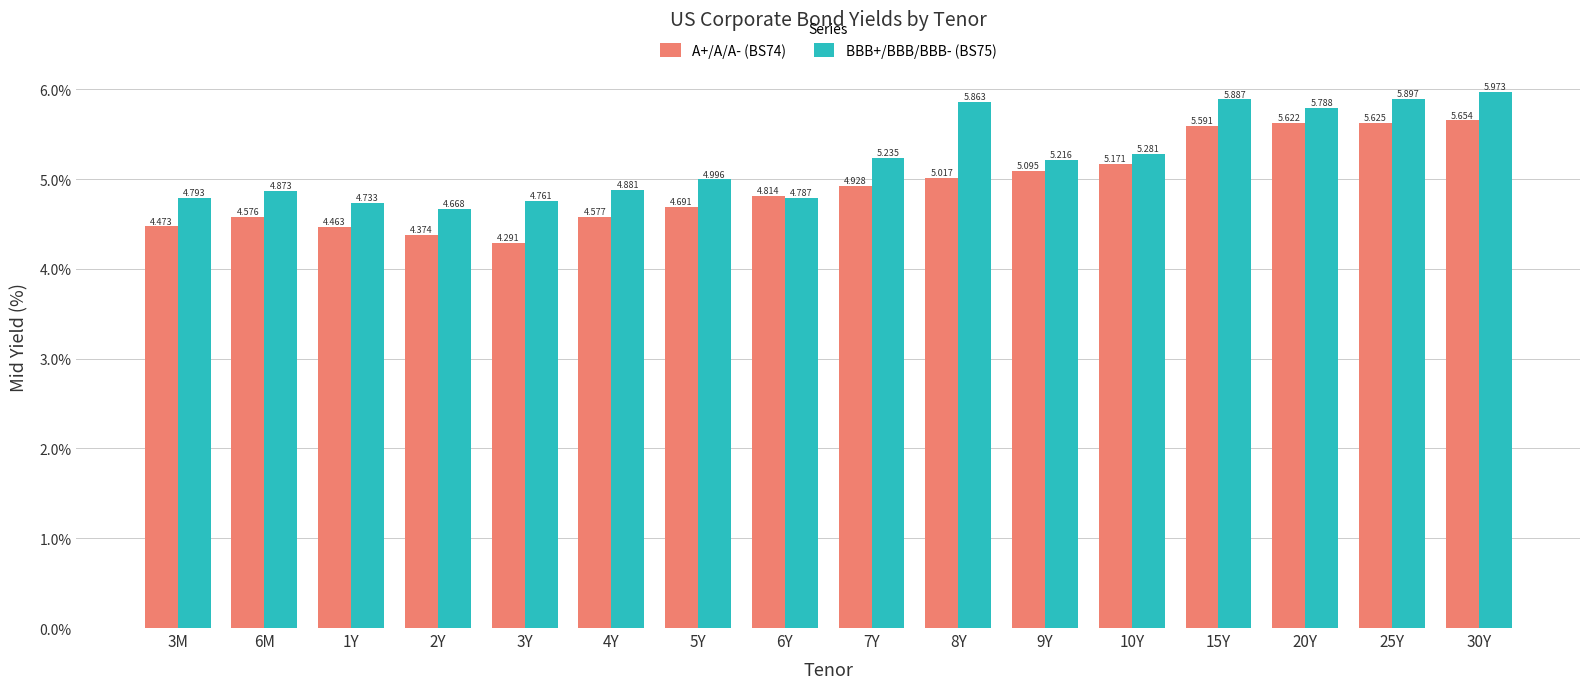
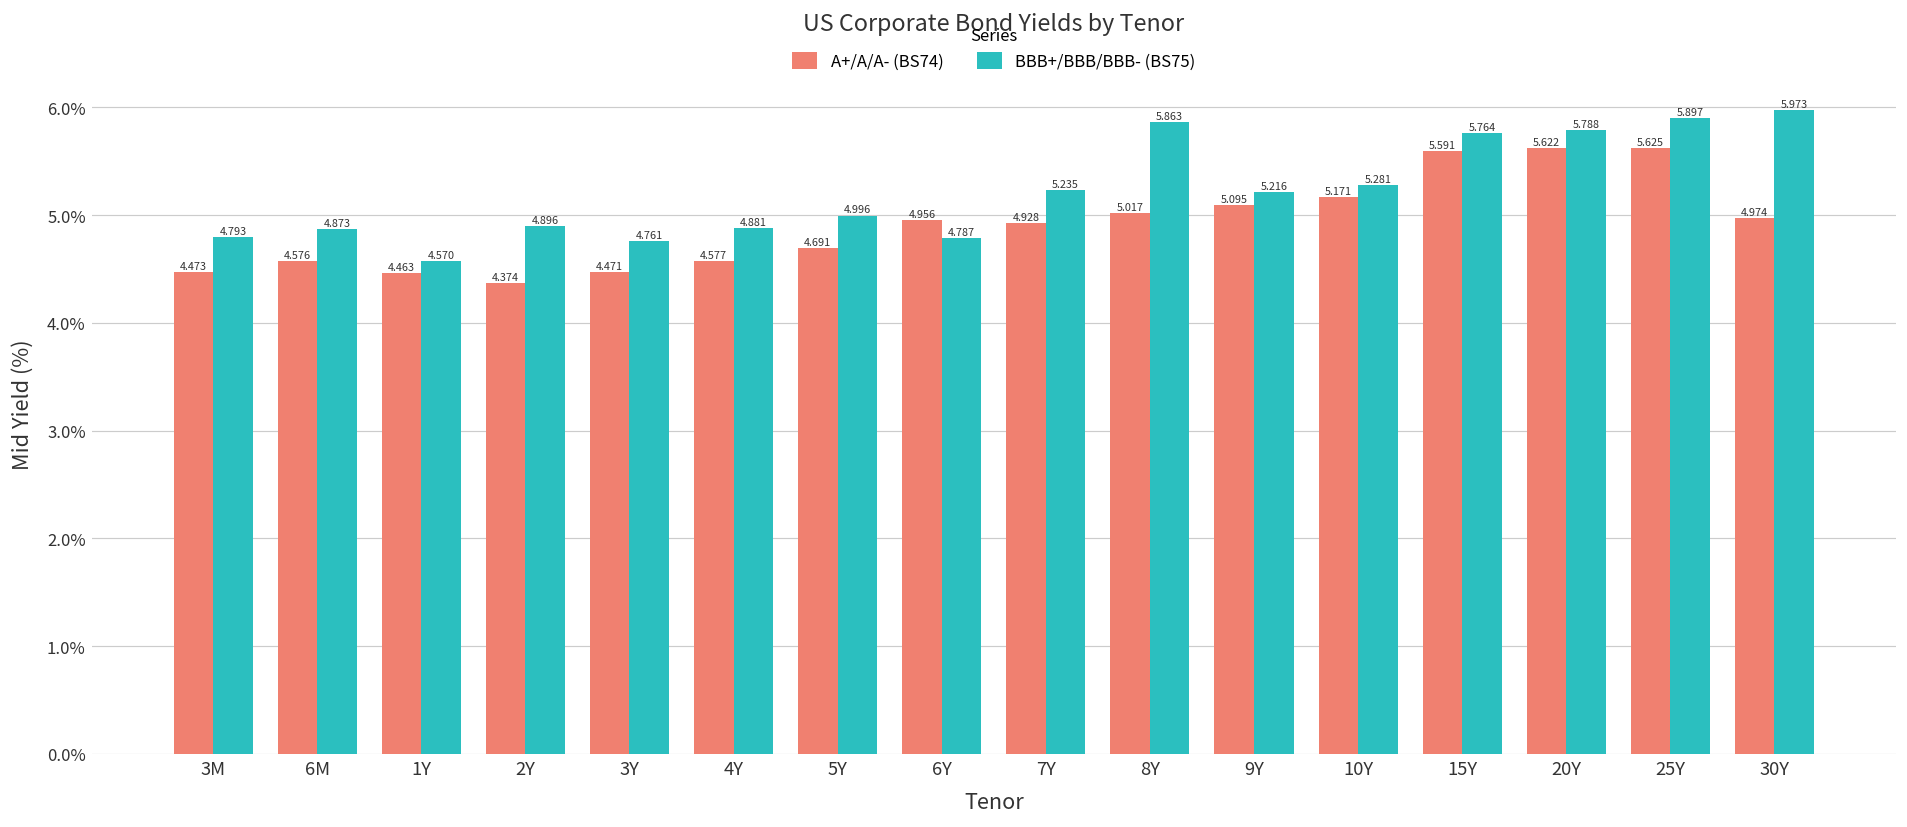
  {
    "A+/A/A- (BS74)": {
      "3M": 4.473,
      "6M": 4.576,
      "1Y": 4.463,
      "2Y": 4.374,
-     "3Y": 4.291,
+     "3Y": 4.471,
      "4Y": 4.577,
      "5Y": 4.691,
-     "6Y": 4.814,
+     "6Y": 4.956,
      "7Y": 4.928,
      "8Y": 5.017,
      "9Y": 5.095,
      "10Y": 5.171,
      "15Y": 5.591,
      "20Y": 5.622,
      "25Y": 5.625,
-     "30Y": 5.654
+     "30Y": 4.974
    },
    "BBB+/BBB/BBB- (BS75)": {
      "3M": 4.793,
      "6M": 4.873,
-     "1Y": 4.733,
-     "2Y": 4.668,
+     "1Y": 4.570,
+     "2Y": 4.896,
      "3Y": 4.761,
      "4Y": 4.881,
      "5Y": 4.996,
      "6Y": 4.787,
      "7Y": 5.235,
      "8Y": 5.863,
      "9Y": 5.216,
      "10Y": 5.281,
-     "15Y": 5.887,
+     "15Y": 5.764,
      "20Y": 5.788,
      "25Y": 5.897,
      "30Y": 5.973
    }
  }
